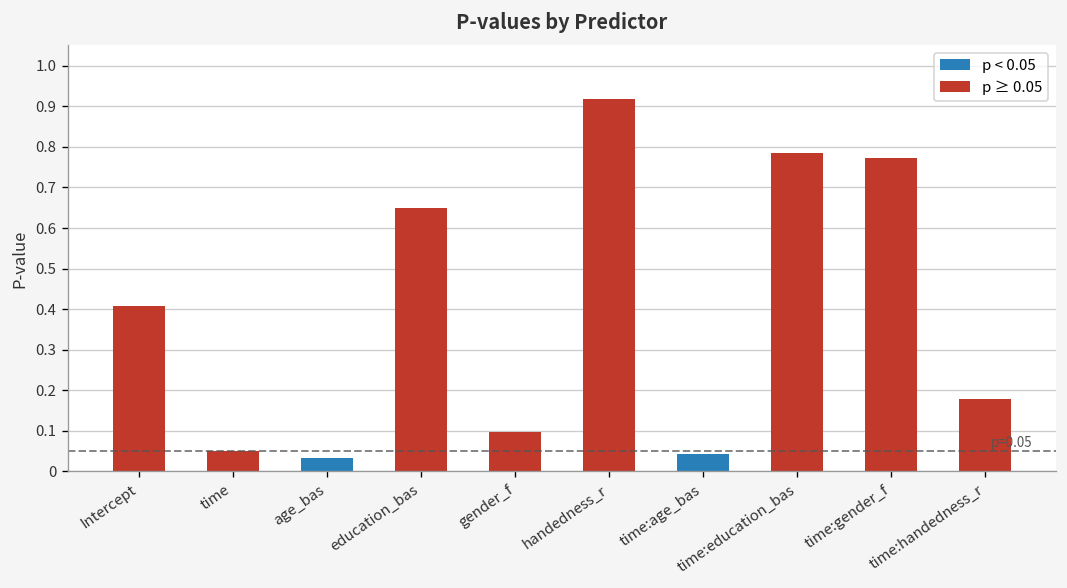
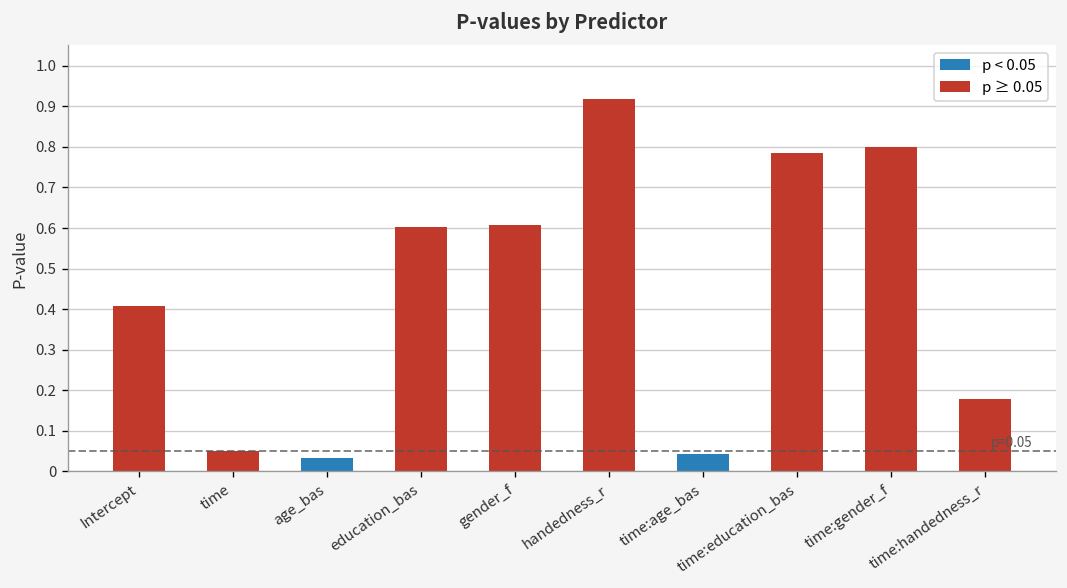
  {
    "Intercept": 0.41,
    "time": 0.05,
    "age_bas": 0.03,
-   "education_bas": 0.65,
-   "gender_f": 0.10,
+   "education_bas": 0.60,
+   "gender_f": 0.61,
    "handedness_r": 0.92,
    "time:age_bas": 0.04,
    "time:education_bas": 0.79,
-   "time:gender_f": 0.77,
+   "time:gender_f": 0.80,
    "time:handedness_r": 0.18
  }
